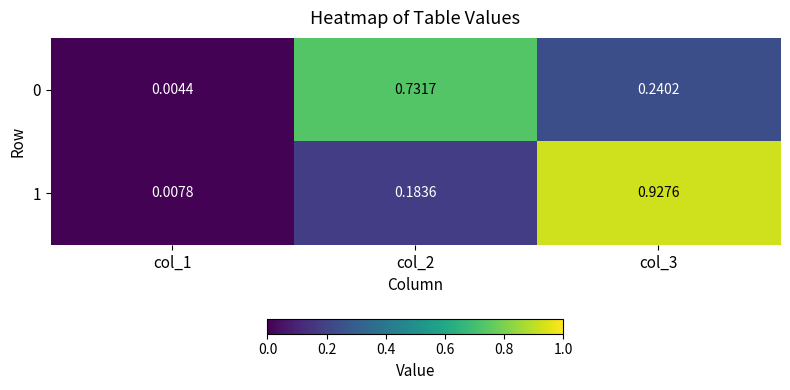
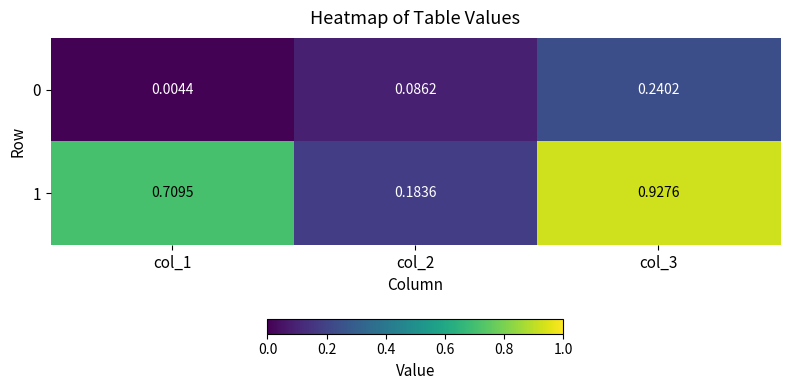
  {
    "0": {
      "col_1": 0.0044,
-     "col_2": 0.7317,
+     "col_2": 0.0862,
      "col_3": 0.2402
    },
    "1": {
-     "col_1": 0.0078,
+     "col_1": 0.7095,
      "col_2": 0.1836,
      "col_3": 0.9276
    }
  }
